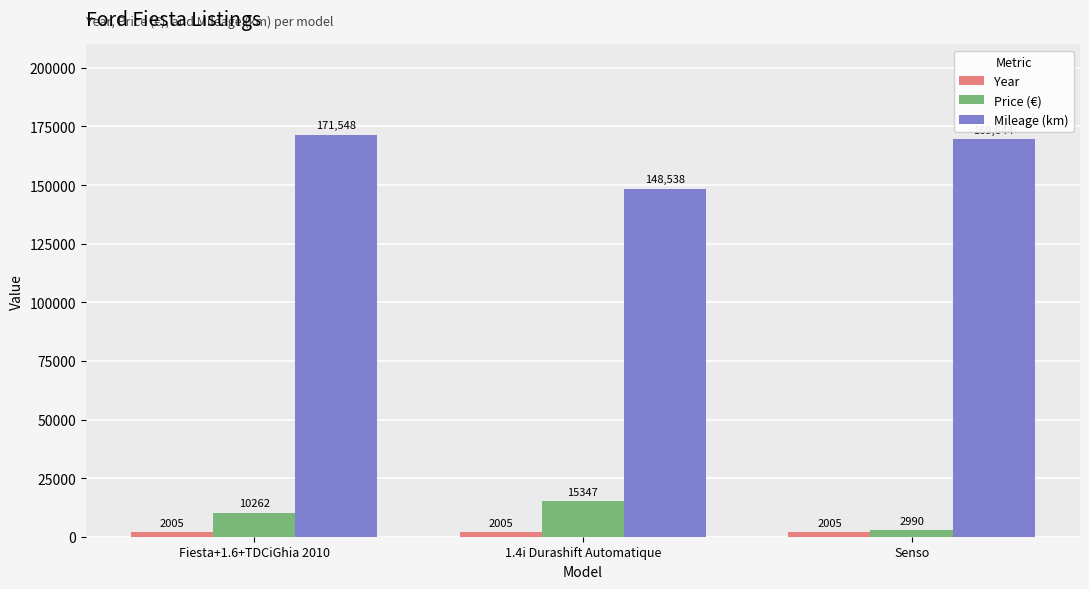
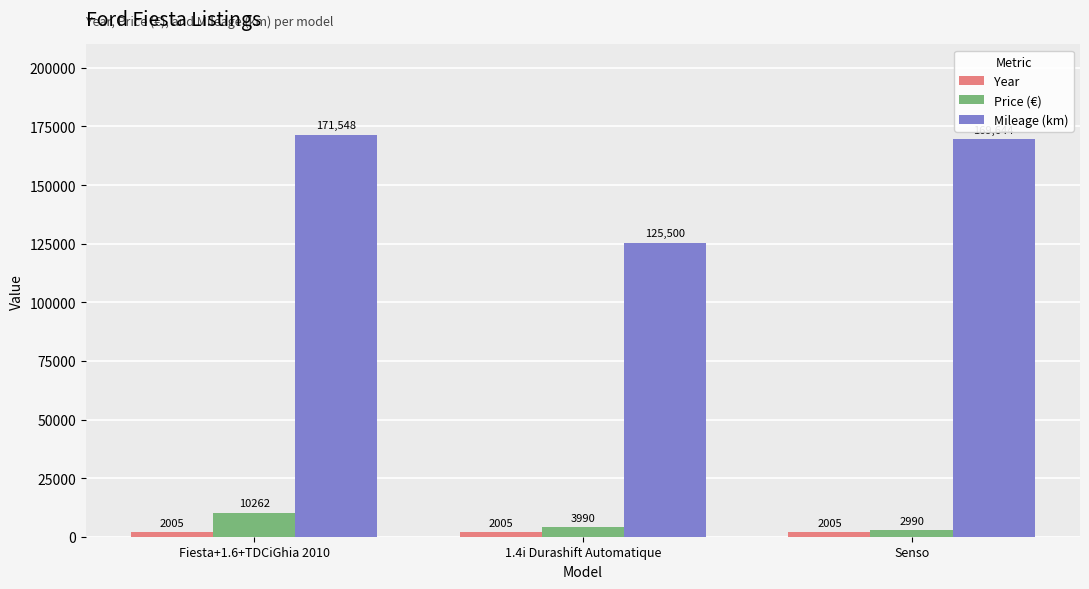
  {
    "Year": {
      "Fiesta+1.6+TDCiGhia 2010": "2005",
      "1.4i Durashift Automatique": "2005",
      "Senso": "2005"
    },
    "Price (€)": {
      "Fiesta+1.6+TDCiGhia 2010": "10262",
-     "1.4i Durashift Automatique": "15347",
+     "1.4i Durashift Automatique": "3990",
      "Senso": "2990"
    },
    "Mileage (km)": {
      "Fiesta+1.6+TDCiGhia 2010": "171,548",
-     "1.4i Durashift Automatique": "148,538"
+     "1.4i Durashift Automatique": "125,500"
    }
  }
